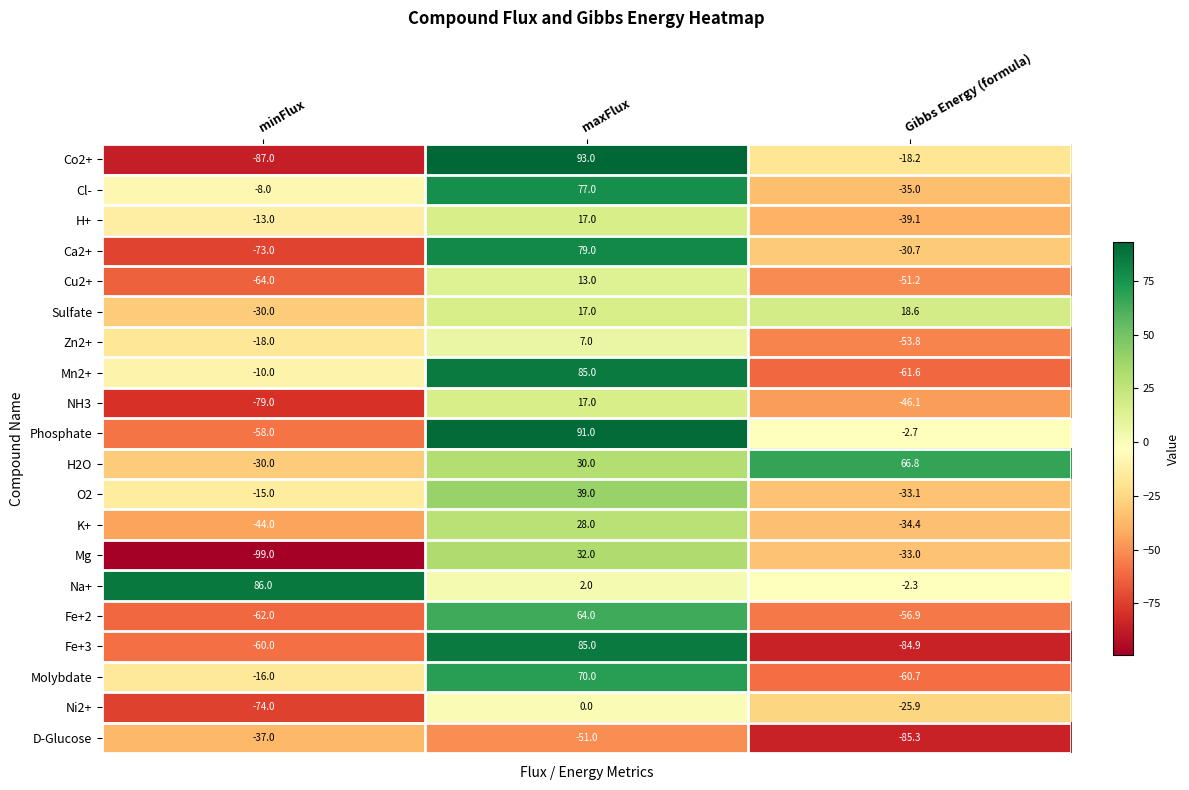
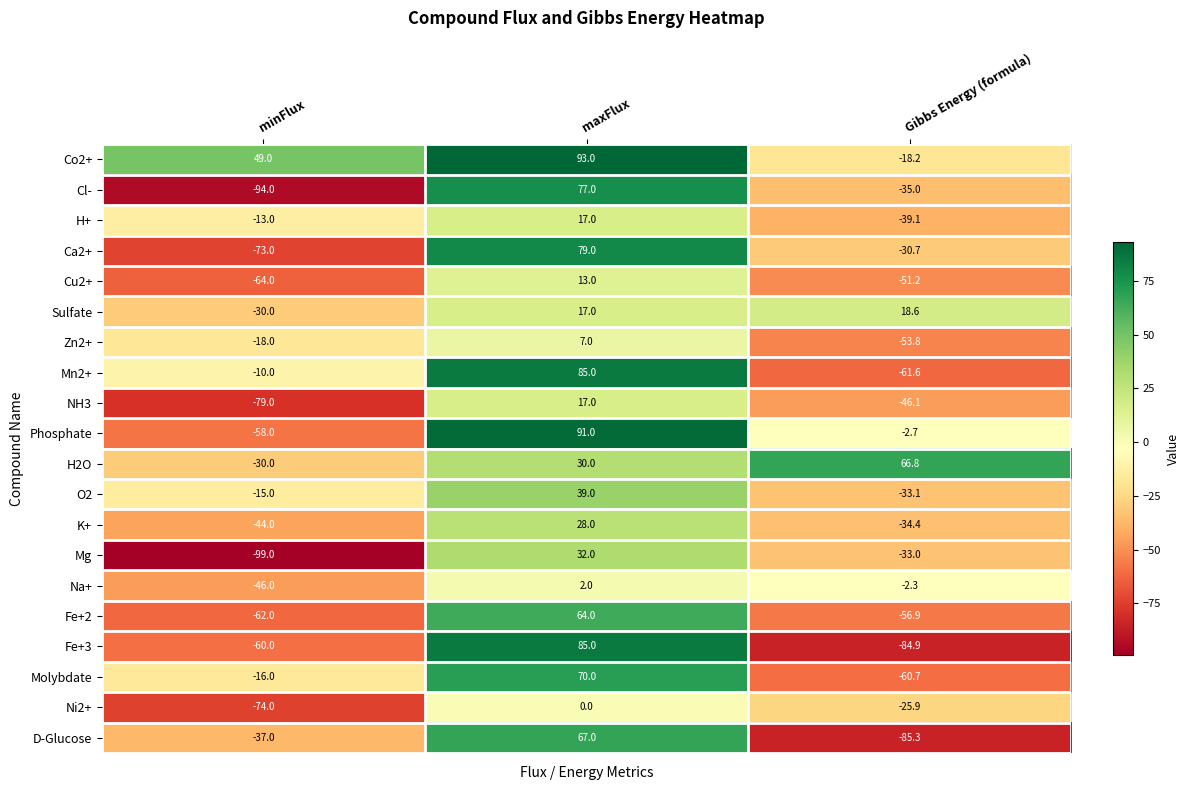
  {
    "Co2+": {
-     "minFlux": -87.0,
+     "minFlux": 49.0,
      "maxFlux": 93.0,
      "Gibbs Energy (formula)": -18.2
    },
    "Cl-": {
-     "minFlux": -8.0,
+     "minFlux": -94.0,
      "maxFlux": 77.0,
      "Gibbs Energy (formula)": -35.0
    },
    "H+": {
      "minFlux": -13.0,
      "maxFlux": 17.0,
      "Gibbs Energy (formula)": -39.1
    },
    "Ca2+": {
      "minFlux": -73.0,
      "maxFlux": 79.0,
      "Gibbs Energy (formula)": -30.7
    },
    "Cu2+": {
      "minFlux": -64.0,
      "maxFlux": 13.0,
      "Gibbs Energy (formula)": -51.2
    },
    "Sulfate": {
      "minFlux": -30.0,
      "maxFlux": 17.0,
      "Gibbs Energy (formula)": 18.6
    },
    "Zn2+": {
      "minFlux": -18.0,
      "maxFlux": 7.0,
      "Gibbs Energy (formula)": -53.8
    },
    "Mn2+": {
      "minFlux": -10.0,
      "maxFlux": 85.0,
      "Gibbs Energy (formula)": -61.6
    },
    "NH3": {
      "minFlux": -79.0,
      "maxFlux": 17.0,
      "Gibbs Energy (formula)": -46.1
    },
    "Phosphate": {
      "minFlux": -58.0,
      "maxFlux": 91.0,
      "Gibbs Energy (formula)": -2.7
    },
    "H2O": {
      "minFlux": -30.0,
      "maxFlux": 30.0,
      "Gibbs Energy (formula)": 66.8
    },
    "O2": {
      "minFlux": -15.0,
      "maxFlux": 39.0,
      "Gibbs Energy (formula)": -33.1
    },
    "K+": {
      "minFlux": -44.0,
      "maxFlux": 28.0,
      "Gibbs Energy (formula)": -34.4
    },
    "Mg": {
      "minFlux": -99.0,
      "maxFlux": 32.0,
      "Gibbs Energy (formula)": -33.0
    },
    "Na+": {
-     "minFlux": 86.0,
+     "minFlux": -46.0,
      "maxFlux": 2.0,
      "Gibbs Energy (formula)": -2.3
    },
    "Fe+2": {
      "minFlux": -62.0,
      "maxFlux": 64.0,
      "Gibbs Energy (formula)": -56.9
    },
    "Fe+3": {
      "minFlux": -60.0,
      "maxFlux": 85.0,
      "Gibbs Energy (formula)": -84.9
    },
    "Molybdate": {
      "minFlux": -16.0,
      "maxFlux": 70.0,
      "Gibbs Energy (formula)": -60.7
    },
    "Ni2+": {
      "minFlux": -74.0,
      "maxFlux": 0.0,
      "Gibbs Energy (formula)": -25.9
    },
    "D-Glucose": {
      "minFlux": -37.0,
-     "maxFlux": -51.0,
+     "maxFlux": 67.0,
      "Gibbs Energy (formula)": -85.3
    }
  }
